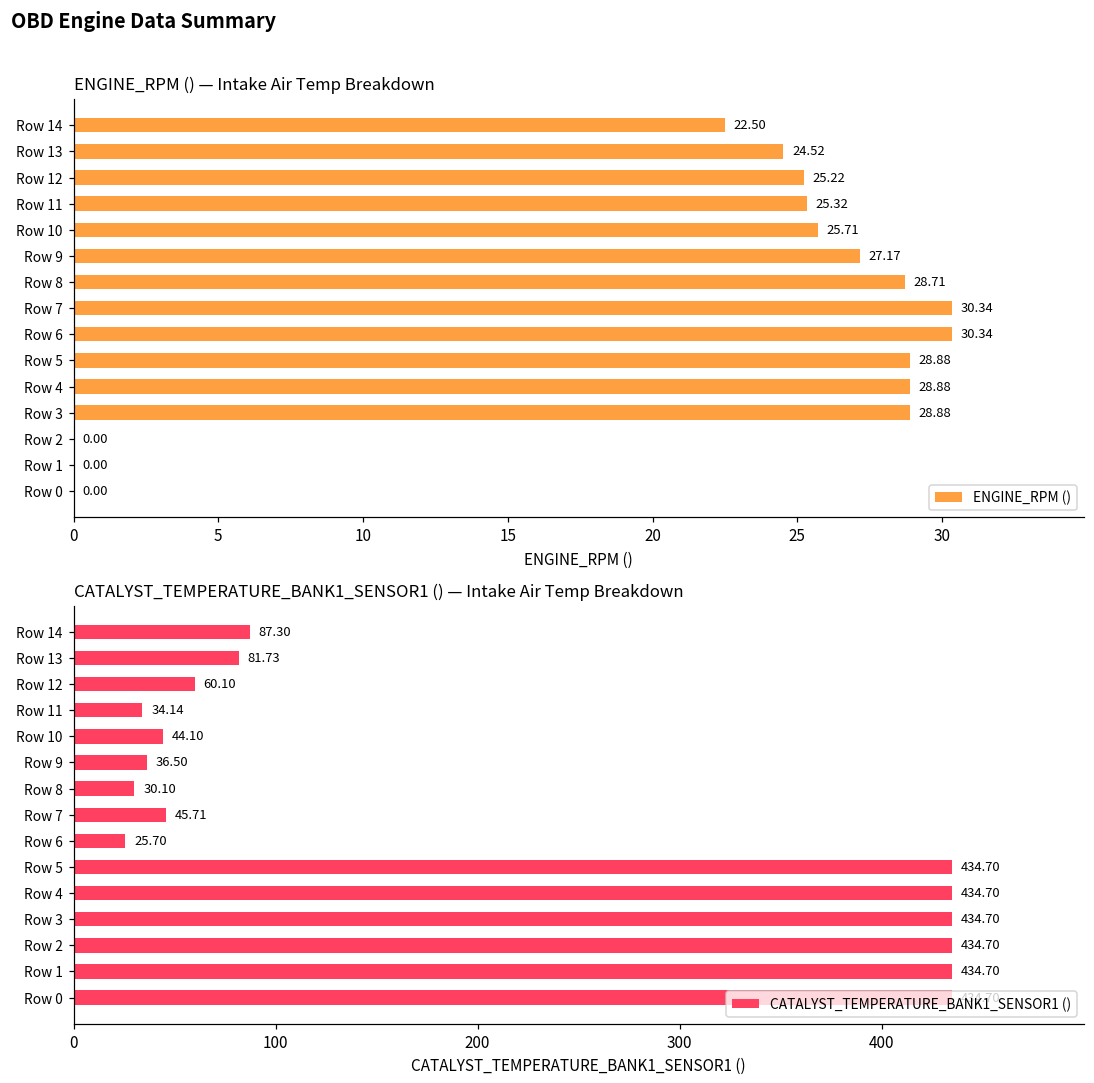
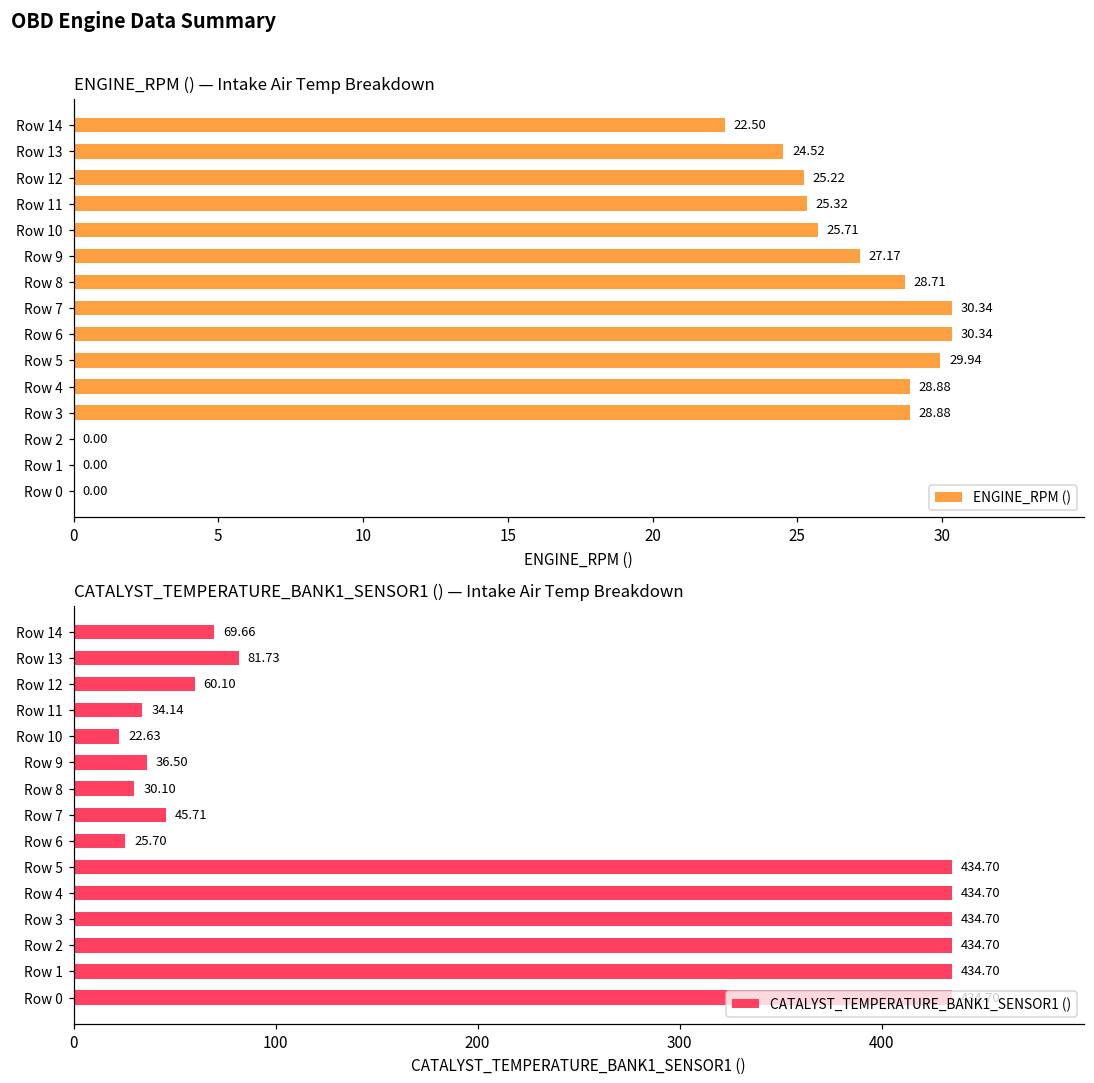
  {
    "ENGINE_RPM () — Intake Air Temp Breakdown": {
      "Row 14": 22.50,
      "Row 13": 24.52,
      "Row 12": 25.22,
      "Row 11": 25.32,
      "Row 10": 25.71,
      "Row 9": 27.17,
      "Row 8": 28.71,
      "Row 7": 30.34,
      "Row 6": 30.34,
-     "Row 5": 28.88,
+     "Row 5": 29.94,
      "Row 4": 28.88,
      "Row 3": 28.88,
      "Row 2": 0.00,
      "Row 1": 0.00,
      "Row 0": 0.00
    },
    "CATALYST_TEMPERATURE_BANK1_SENSOR1 () — Intake Air Temp Breakdown": {
-     "Row 14": 87.30,
+     "Row 14": 69.66,
      "Row 13": 81.73,
      "Row 12": 60.10,
      "Row 11": 34.14,
-     "Row 10": 44.10,
+     "Row 10": 22.63,
      "Row 9": 36.50,
      "Row 8": 30.10,
      "Row 7": 45.71,
      "Row 6": 25.70,
      "Row 5": 434.70,
      "Row 4": 434.70,
      "Row 3": 434.70,
      "Row 2": 434.70,
      "Row 1": 434.70
    }
  }
